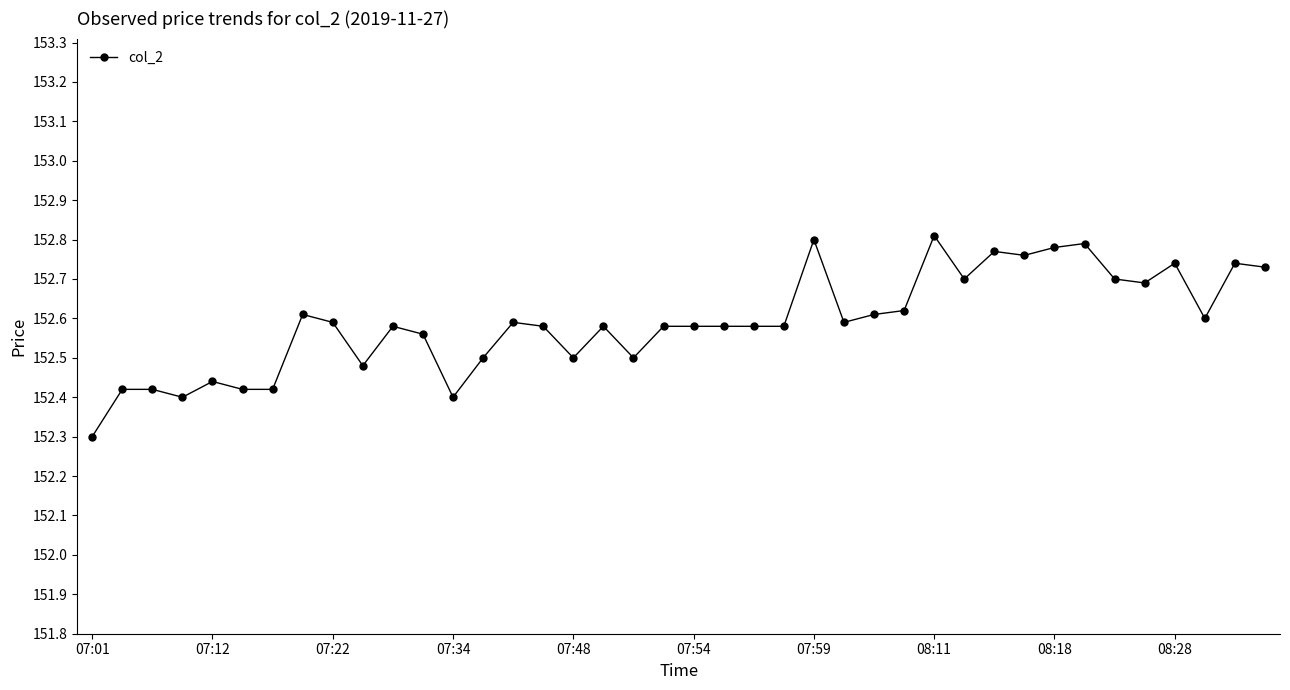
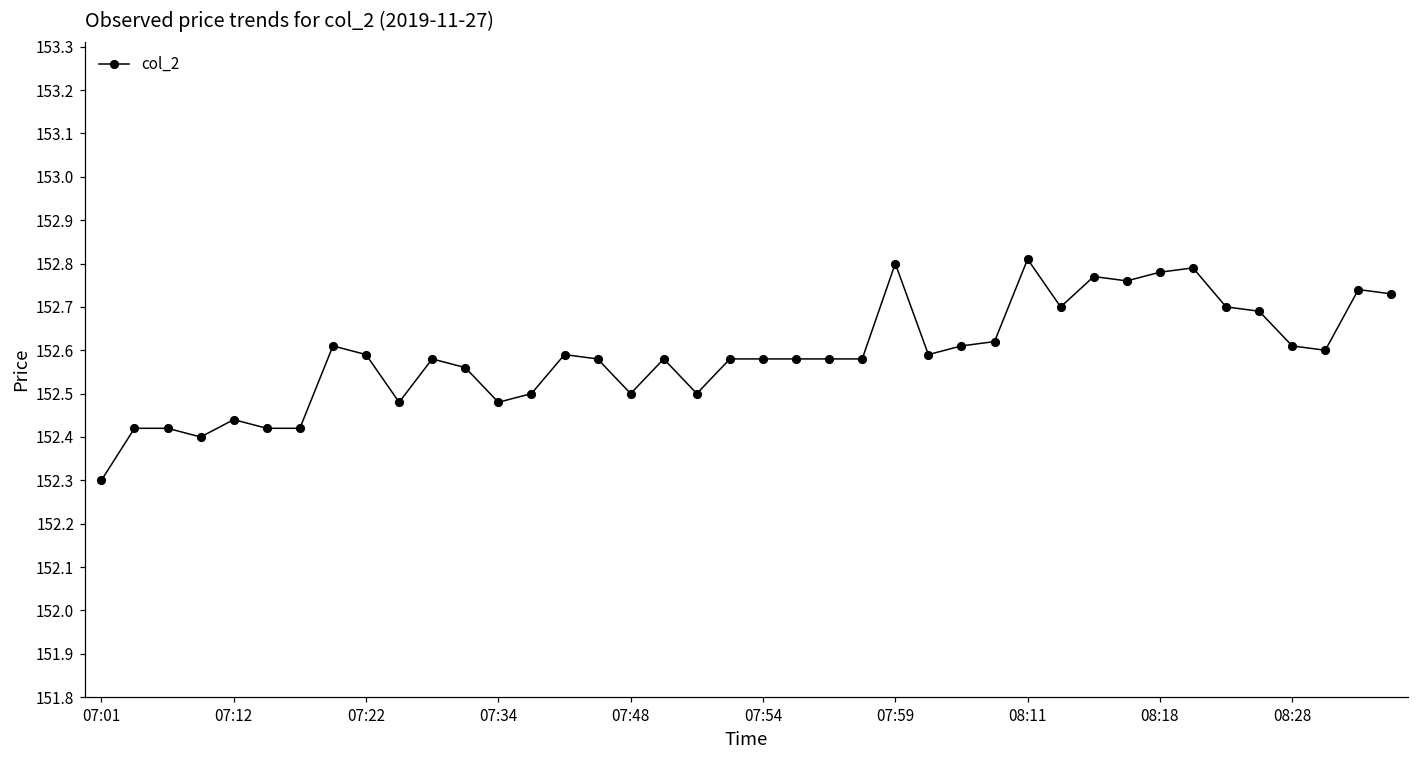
  {
    "07:01": 152.30,
    "07:12": 152.44,
    "07:22": 152.59,
-   "07:34": 152.40,
+   "07:34": 152.48,
    "07:48": 152.50,
    "07:54": 152.58,
    "07:59": 152.80,
    "08:11": 152.81,
    "08:18": 152.78,
-   "08:28": 152.74
+   "08:28": 152.61
  }
